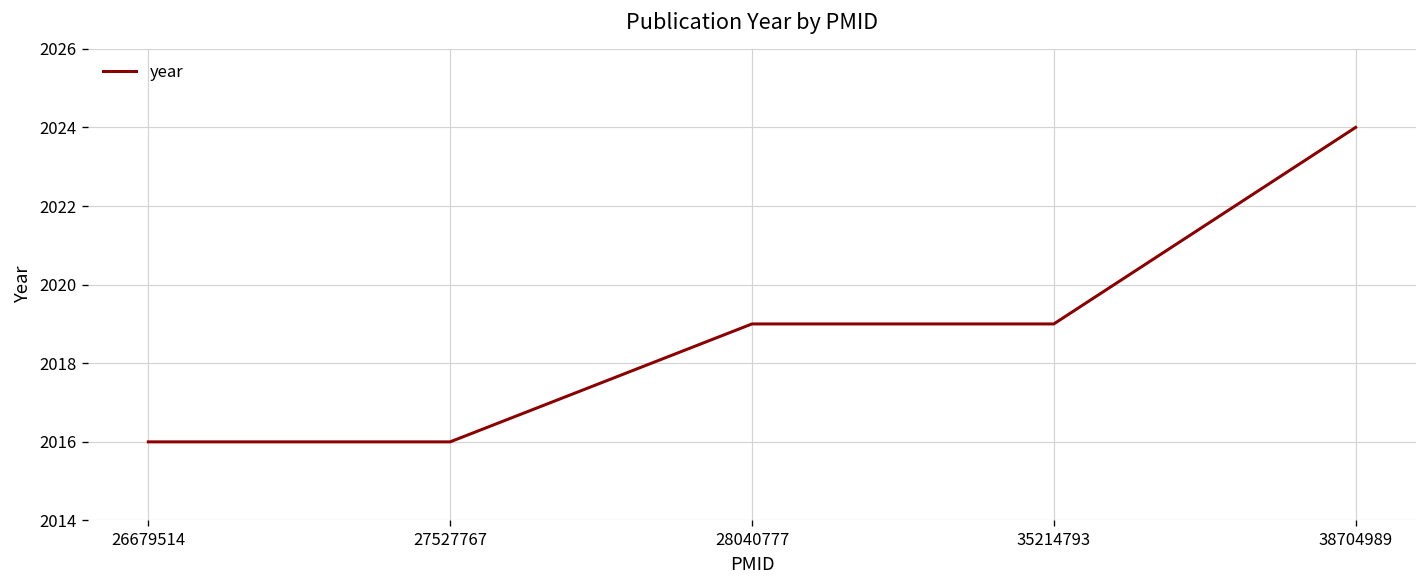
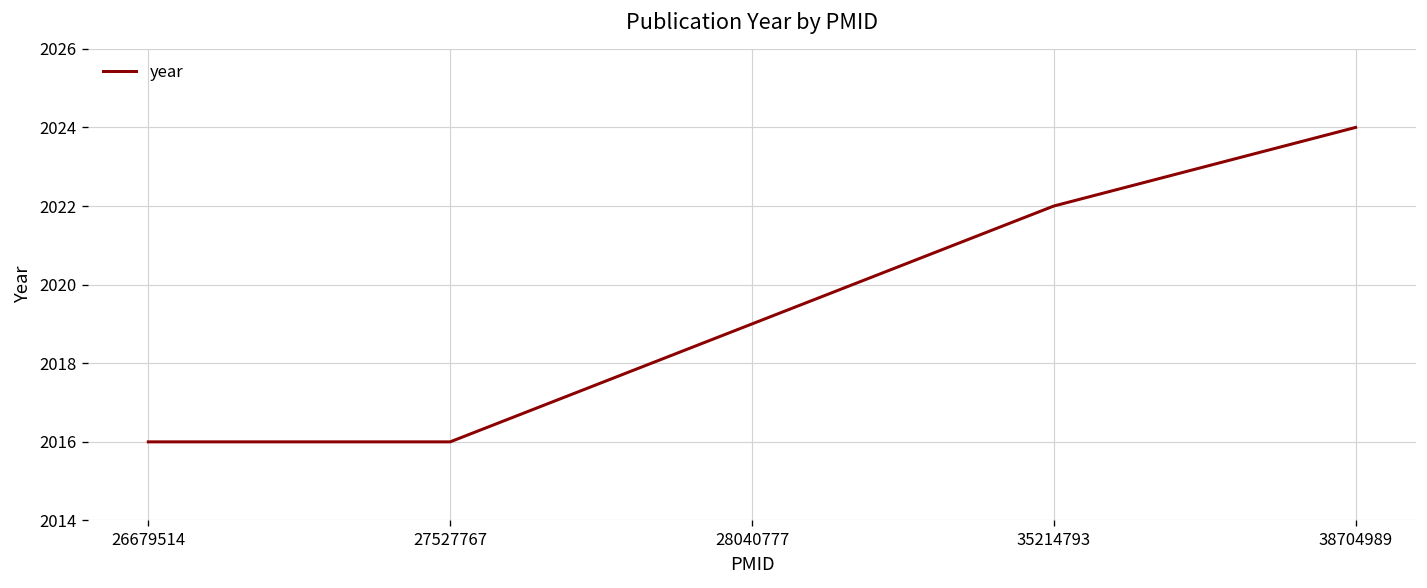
  {
    "26679514": 2016,
    "27527767": 2016,
    "28040777": 2019,
-   "35214793": 2019,
+   "35214793": 2022,
    "38704989": 2024
  }
